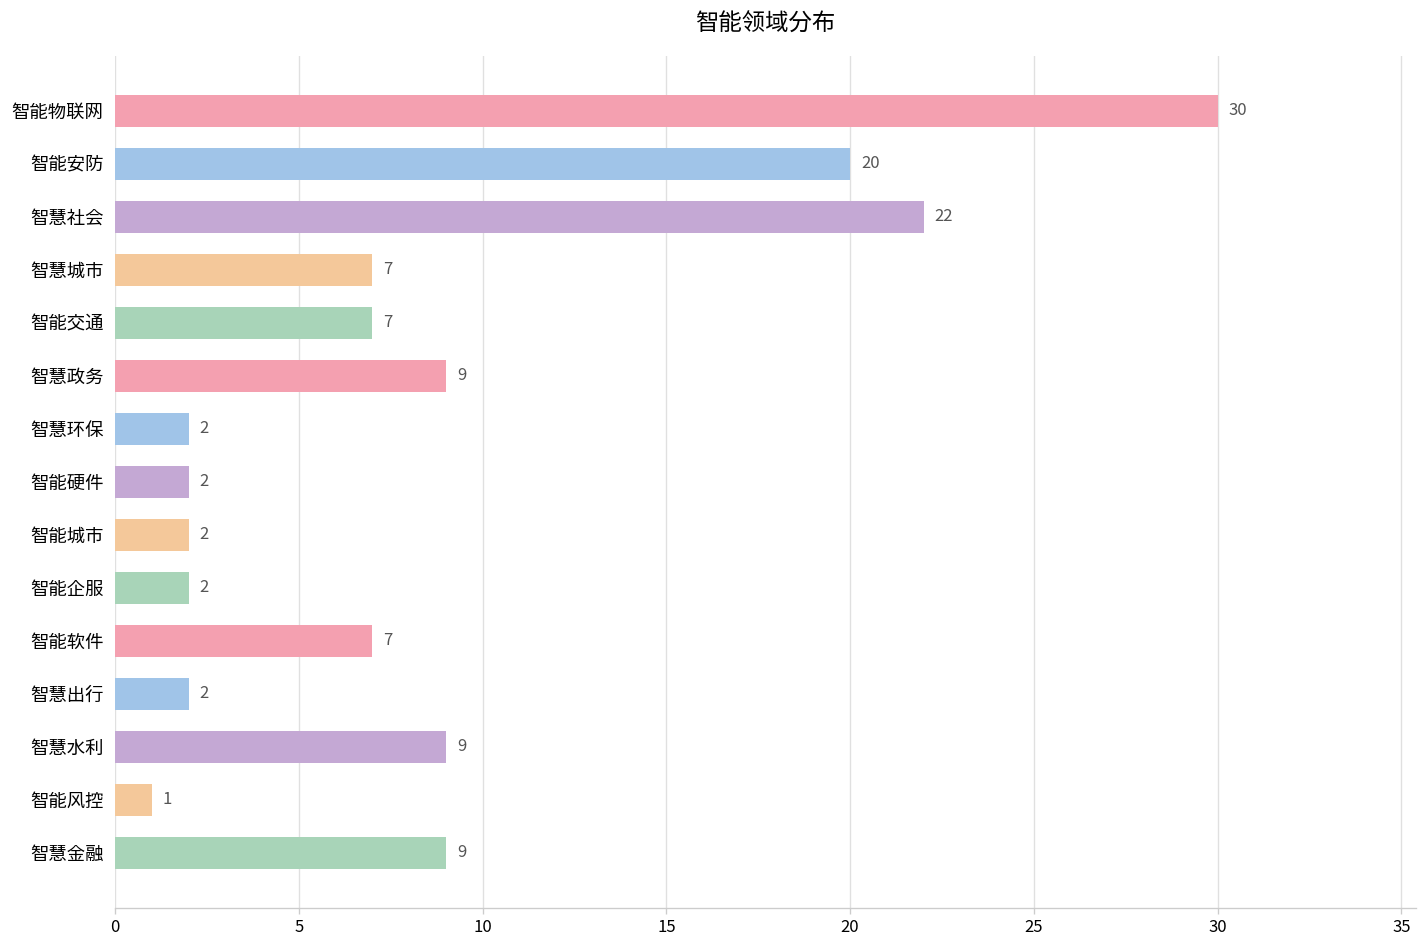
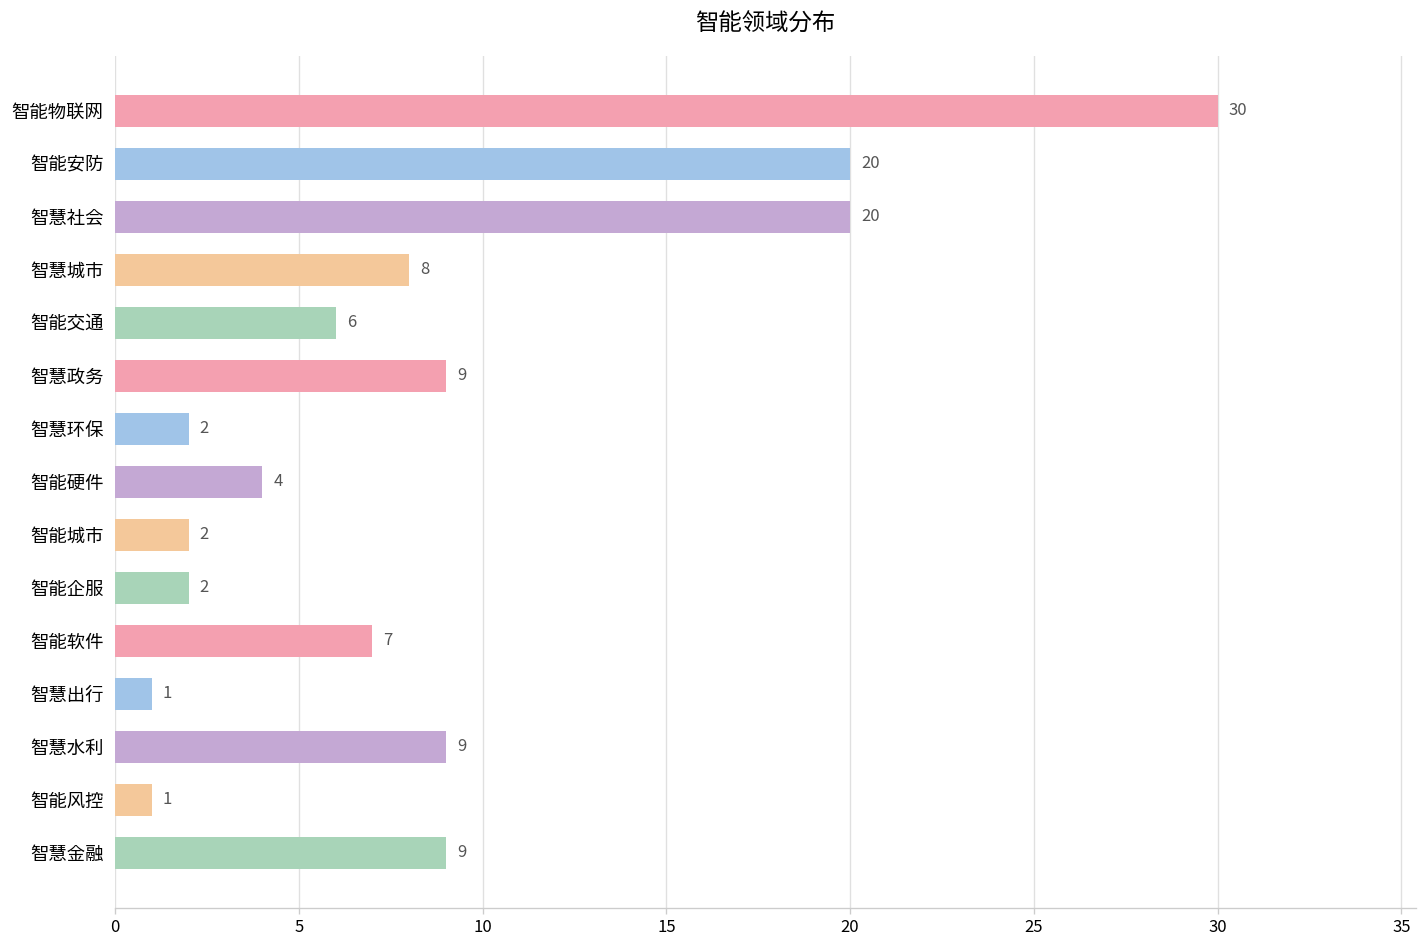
  {
    "智能物联网": 30,
    "智能安防": 20,
-   "智慧社会": 22,
-   "智慧城市": 7,
-   "智能交通": 7,
+   "智慧社会": 20,
+   "智慧城市": 8,
+   "智能交通": 6,
    "智慧政务": 9,
    "智慧环保": 2,
-   "智能硬件": 2,
+   "智能硬件": 4,
    "智能城市": 2,
    "智能企服": 2,
    "智能软件": 7,
-   "智慧出行": 2,
+   "智慧出行": 1,
    "智慧水利": 9,
    "智能风控": 1,
    "智慧金融": 9
  }
